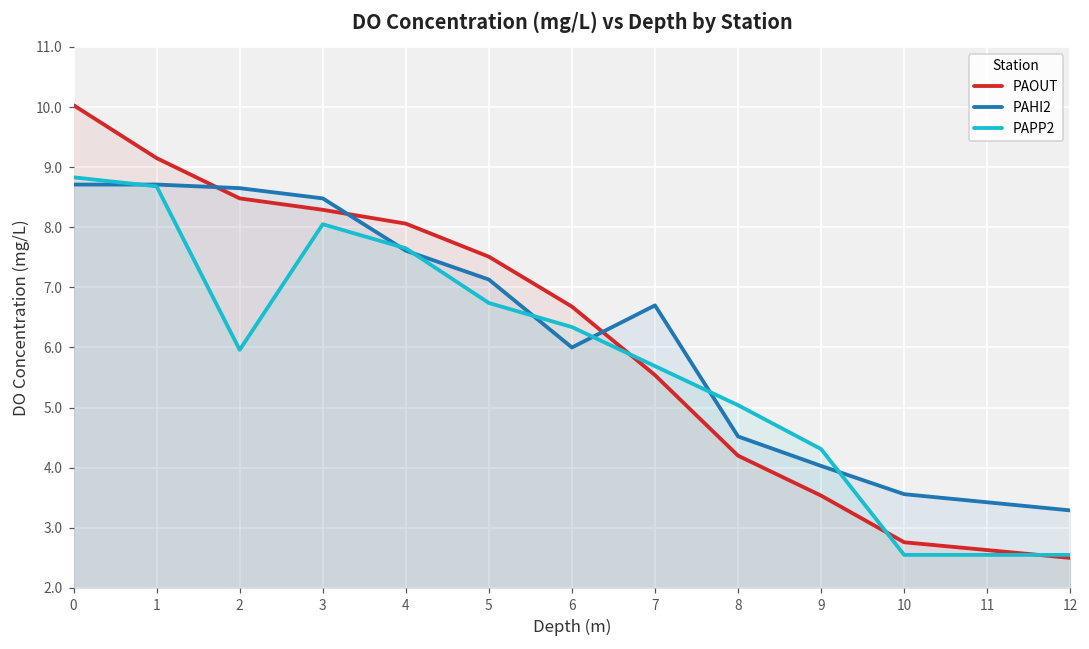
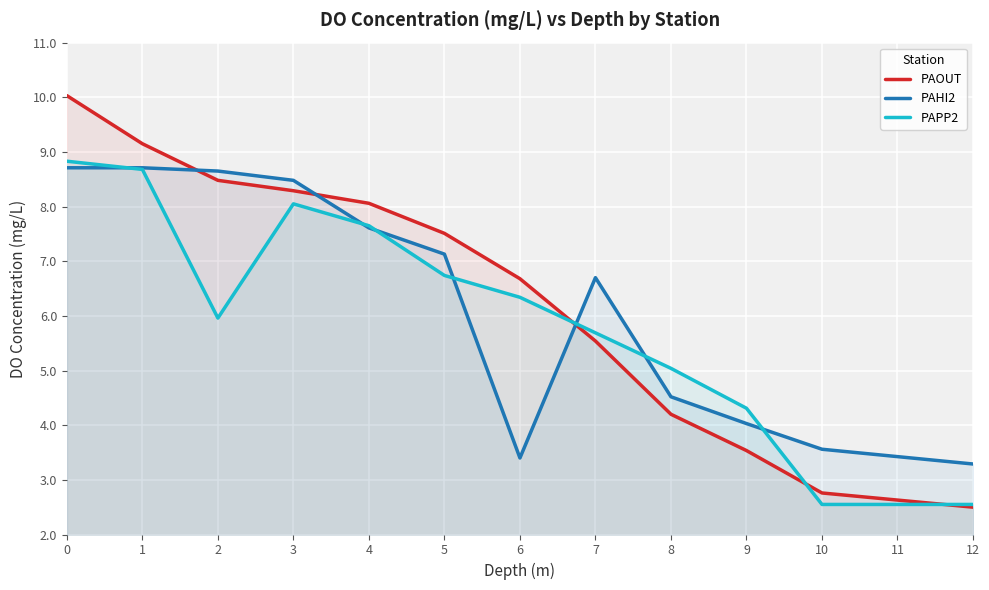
  {
    "PAOUT": {
      "0": 10.0,
      "1": 9.2,
      "2": 8.5,
      "3": 8.3,
      "4": 8.1,
      "5": 7.5,
      "6": 6.7,
      "7": 5.5,
      "8": 4.2,
      "9": 3.5,
      "10": 2.8,
      "12": 2.5
    },
    "PAHI2": {
      "0": 8.7,
      "2": 8.7,
      "3": 8.5,
      "5": 7.1,
-     "6": 6.0,
+     "6": 3.4,
      "7": 6.7,
      "8": 4.5,
      "9": 4.0,
      "10": 3.6,
      "12": 3.3
    },
    "PAPP2": {
      "0": 8.8,
      "2": 6.0,
      "3": 8.1,
      "5": 6.7,
      "6": 6.3,
      "7": 5.7,
      "8": 5.0,
      "9": 4.3,
      "10": 2.6,
      "12": 2.6
    }
  }
